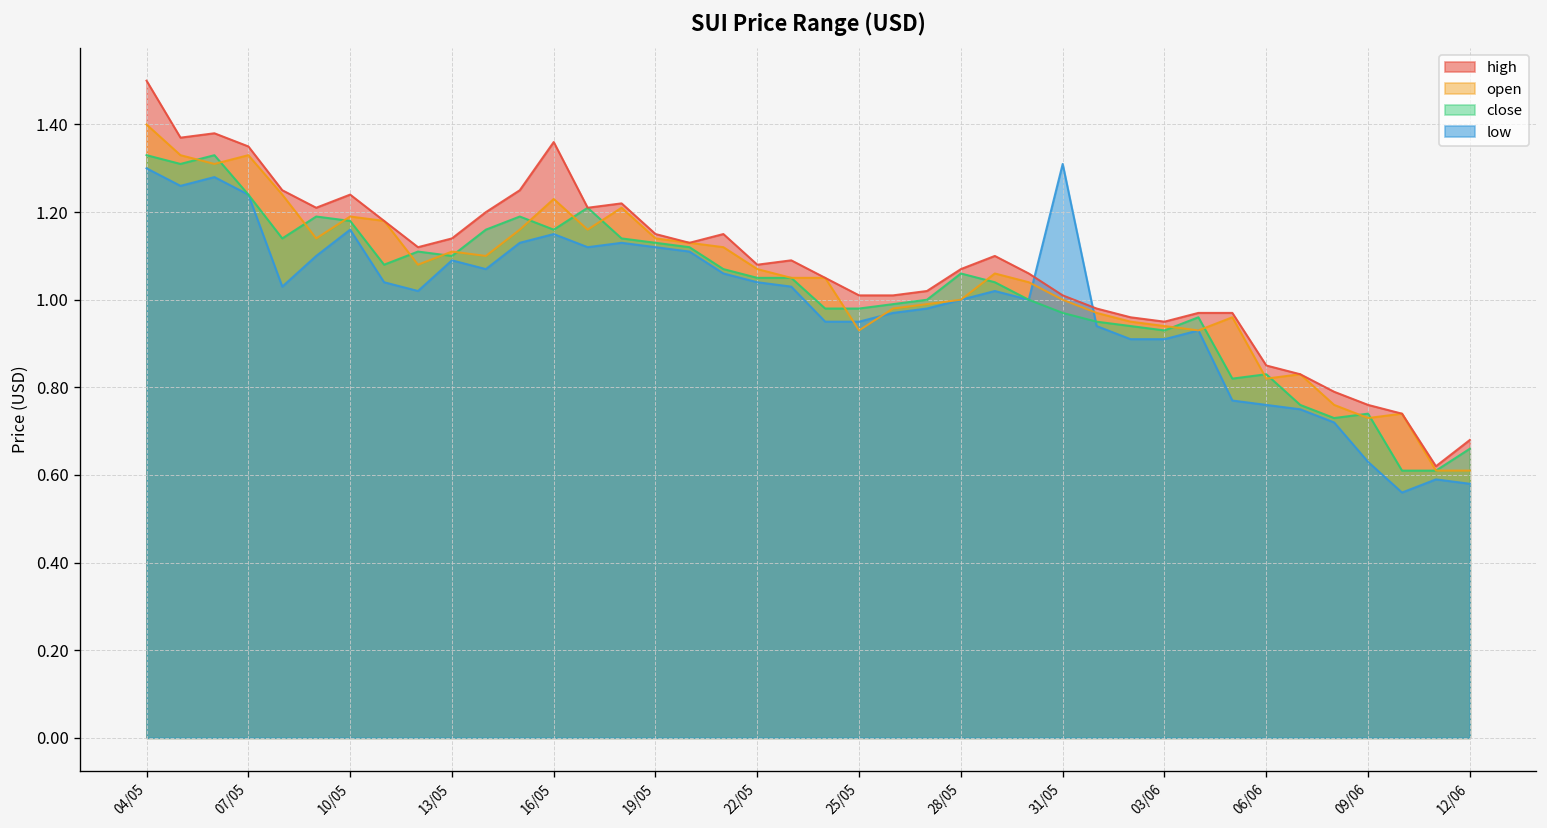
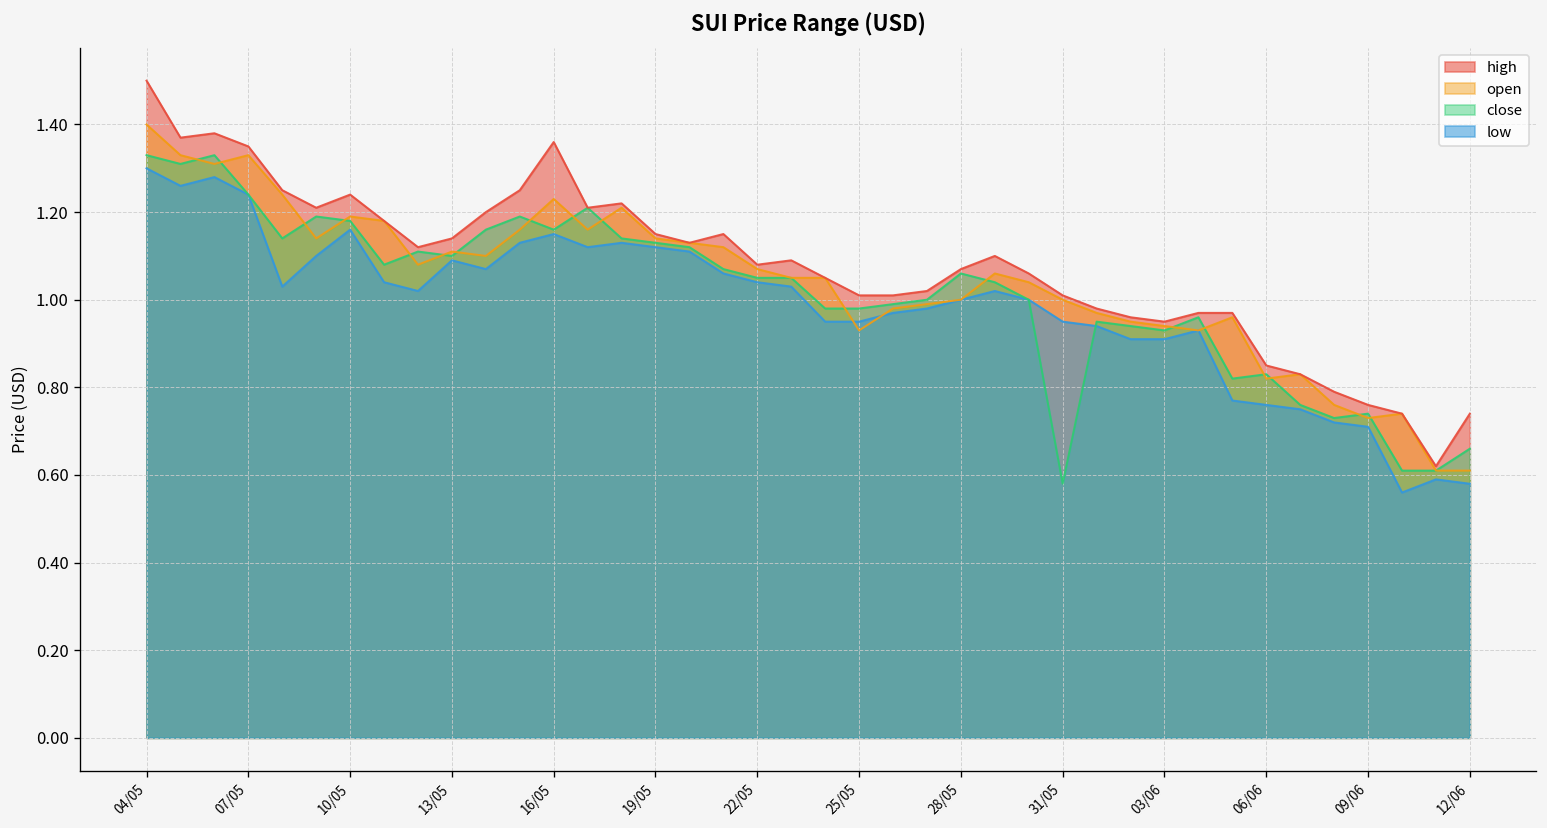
  {
    "high": {
      "04/05": 1.50,
      "07/05": 1.35,
      "10/05": 1.24,
      "13/05": 1.14,
      "16/05": 1.36,
      "19/05": 1.15,
      "22/05": 1.08,
      "25/05": 1.01,
      "28/05": 1.07,
      "31/05": 1.01,
      "03/06": 0.95,
      "06/06": 0.85,
      "09/06": 0.76,
-     "12/06": 0.68
+     "12/06": 0.74
    },
    "open": {
      "04/05": 1.40,
      "07/05": 1.33,
      "10/05": 1.19,
      "13/05": 1.11,
      "16/05": 1.23,
      "19/05": 1.14,
      "22/05": 1.07,
      "25/05": 0.93,
      "31/05": 1.00,
      "03/06": 0.94,
      "06/06": 0.82,
      "09/06": 0.73,
      "12/06": 0.61
    },
    "close": {
      "04/05": 1.33,
      "10/05": 1.18,
      "13/05": 1.10,
      "16/05": 1.16,
      "19/05": 1.13,
      "22/05": 1.05,
      "25/05": 0.98,
      "28/05": 1.06,
-     "31/05": 0.97,
+     "31/05": 0.58,
      "03/06": 0.93,
      "06/06": 0.83,
      "09/06": 0.74,
      "12/06": 0.66
    },
    "low": {
      "04/05": 1.30,
      "10/05": 1.16,
      "13/05": 1.09,
      "16/05": 1.15,
      "19/05": 1.12,
      "22/05": 1.04,
      "25/05": 0.95,
-     "31/05": 1.31,
+     "31/05": 0.95,
      "03/06": 0.91,
      "06/06": 0.76,
-     "09/06": 0.63,
+     "09/06": 0.71,
      "12/06": 0.58
    }
  }
